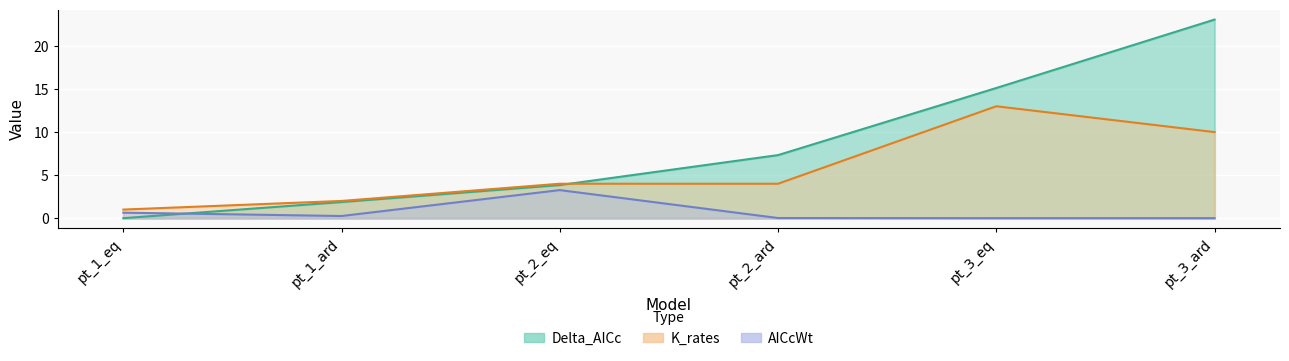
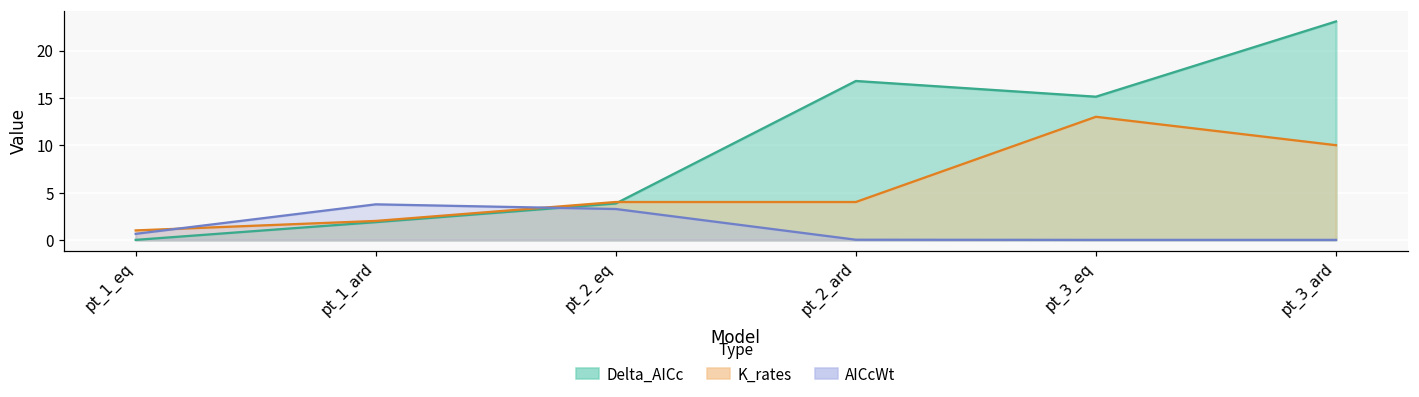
  {
    "Delta_AICc": {
      "pt_1_eq": 0,
-     "pt_2_ard": 7,
+     "pt_2_ard": 17,
      "pt_3_eq": 15,
      "pt_3_ard": 23
    },
    "K_rates": {
      "pt_1_eq": 1,
      "pt_2_ard": 4,
      "pt_3_eq": 13,
      "pt_3_ard": 10
    },
    "AICcWt": {
      "pt_1_eq": 1,
-     "pt_1_ard": 0,
+     "pt_1_ard": 4,
      "pt_2_eq": 3,
      "pt_2_ard": 0,
      "pt_3_eq": 0,
      "pt_3_ard": 0
    }
  }
